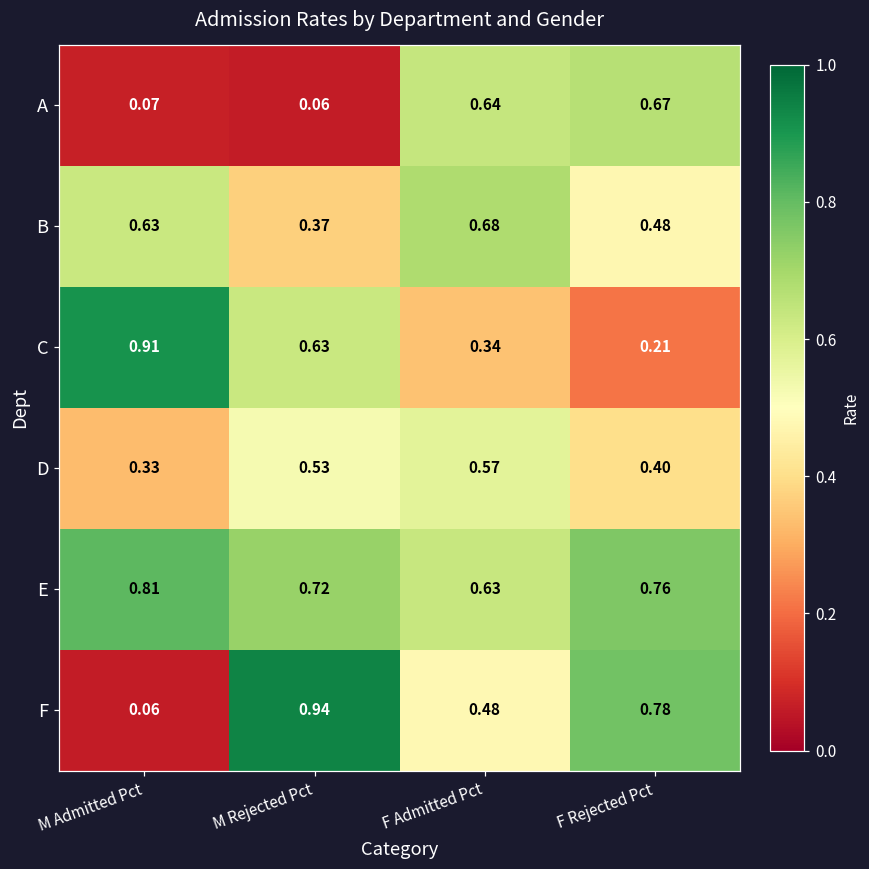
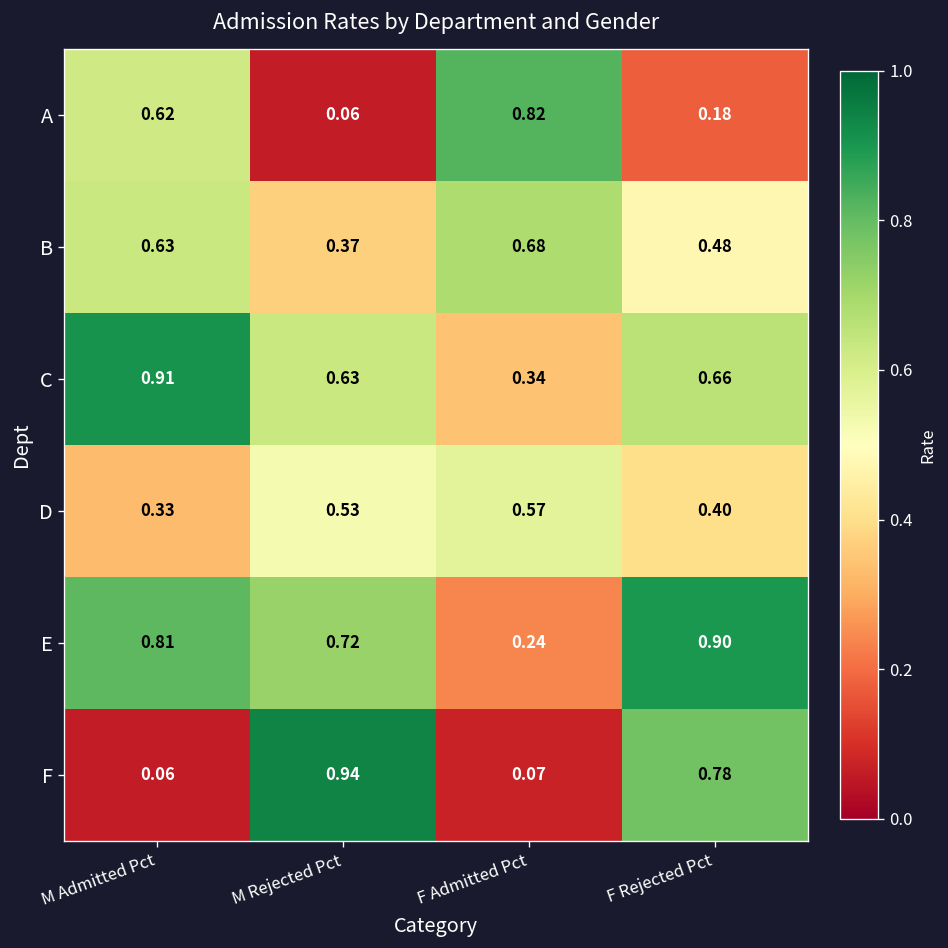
  {
    "A": {
-     "M Admitted Pct": 0.07,
+     "M Admitted Pct": 0.62,
      "M Rejected Pct": 0.06,
-     "F Admitted Pct": 0.64,
-     "F Rejected Pct": 0.67
+     "F Admitted Pct": 0.82,
+     "F Rejected Pct": 0.18
    },
    "B": {
      "M Admitted Pct": 0.63,
      "M Rejected Pct": 0.37,
      "F Admitted Pct": 0.68,
      "F Rejected Pct": 0.48
    },
    "C": {
      "M Admitted Pct": 0.91,
      "M Rejected Pct": 0.63,
      "F Admitted Pct": 0.34,
-     "F Rejected Pct": 0.21
+     "F Rejected Pct": 0.66
    },
    "D": {
      "M Admitted Pct": 0.33,
      "M Rejected Pct": 0.53,
      "F Admitted Pct": 0.57,
      "F Rejected Pct": 0.40
    },
    "E": {
      "M Admitted Pct": 0.81,
      "M Rejected Pct": 0.72,
-     "F Admitted Pct": 0.63,
-     "F Rejected Pct": 0.76
+     "F Admitted Pct": 0.24,
+     "F Rejected Pct": 0.90
    },
    "F": {
      "M Admitted Pct": 0.06,
      "M Rejected Pct": 0.94,
-     "F Admitted Pct": 0.48,
+     "F Admitted Pct": 0.07,
      "F Rejected Pct": 0.78
    }
  }
